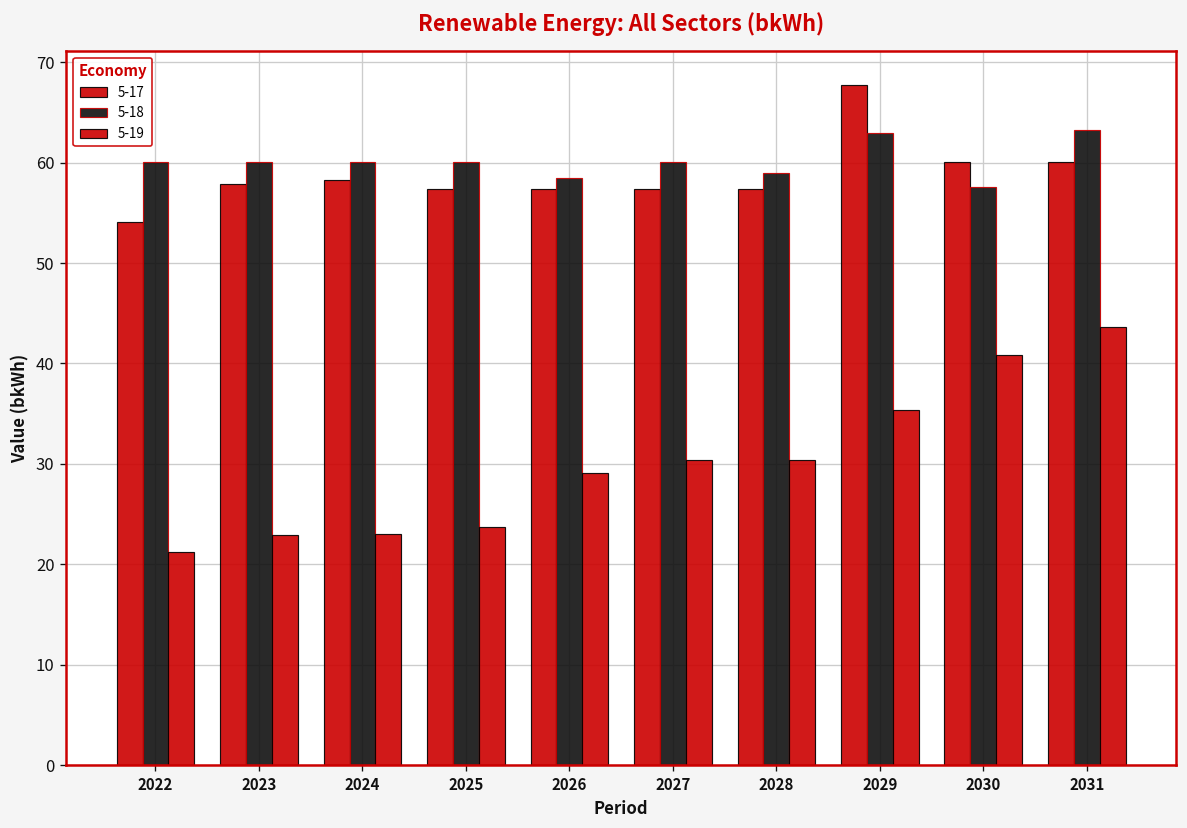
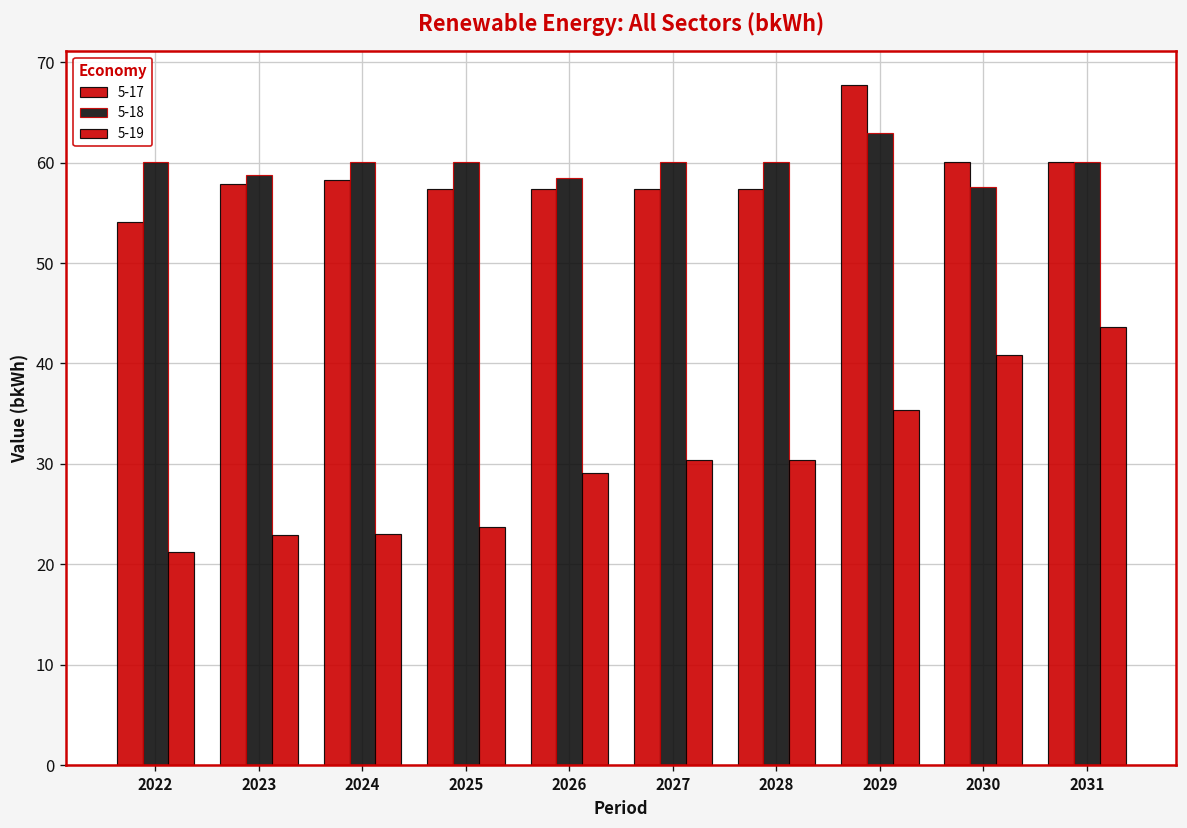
  {
    "5-18": {
      "2022": 60,
-     "2023": 60,
+     "2023": 59,
      "2024": 60,
      "2025": 60,
      "2026": 58,
      "2027": 60,
-     "2028": 59,
+     "2028": 60,
      "2029": 63,
      "2030": 58,
-     "2031": 63
+     "2031": 60
    }
  }
